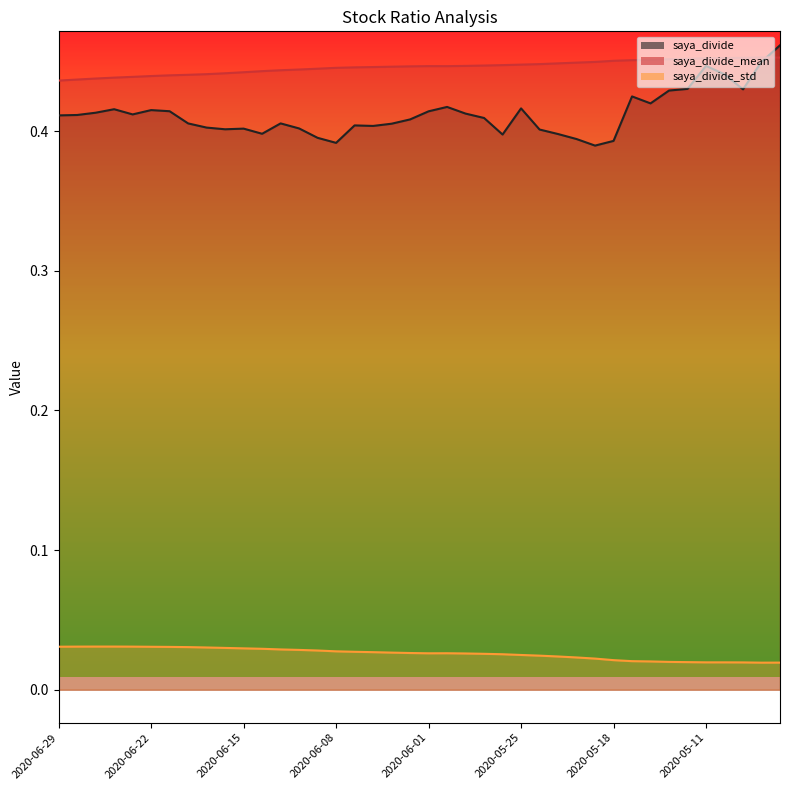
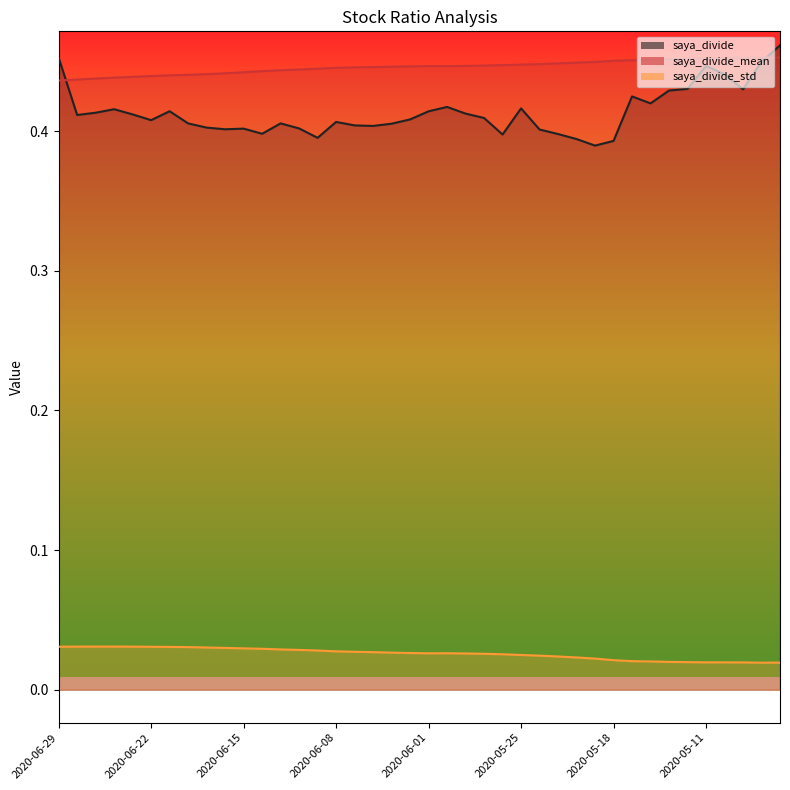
  {
    "saya_divide": {
-     "2020-06-29": 0.411,
-     "2020-06-22": 0.415,
+     "2020-06-29": 0.453,
+     "2020-06-22": 0.408,
      "2020-06-15": 0.402,
-     "2020-06-08": 0.392,
+     "2020-06-08": 0.407,
      "2020-06-01": 0.414,
      "2020-05-25": 0.416,
      "2020-05-18": 0.393
    }
  }
